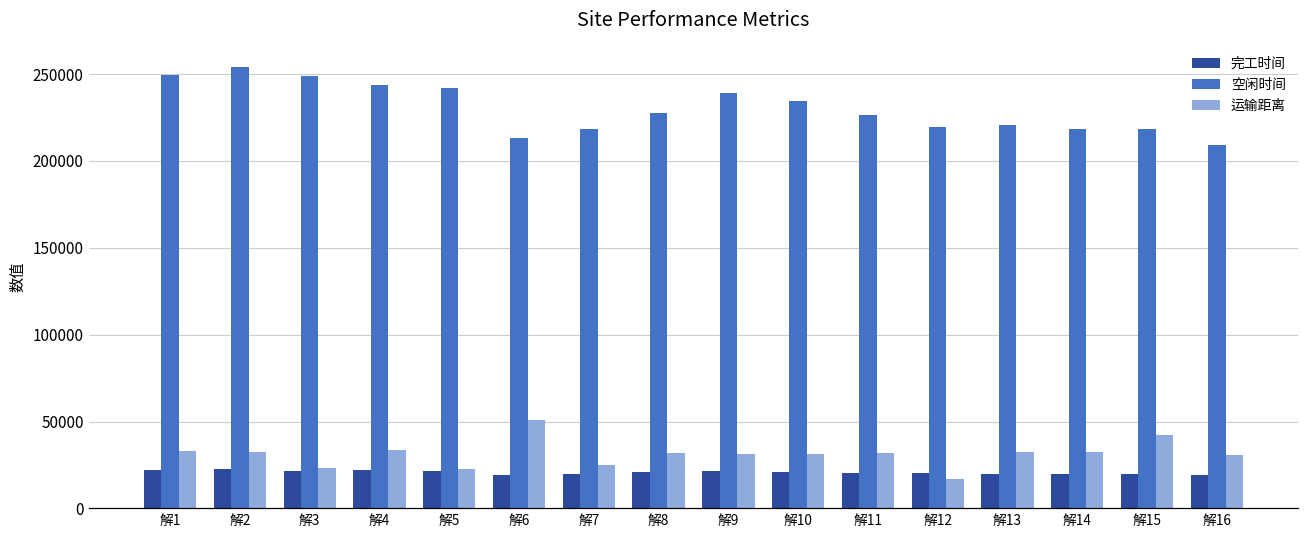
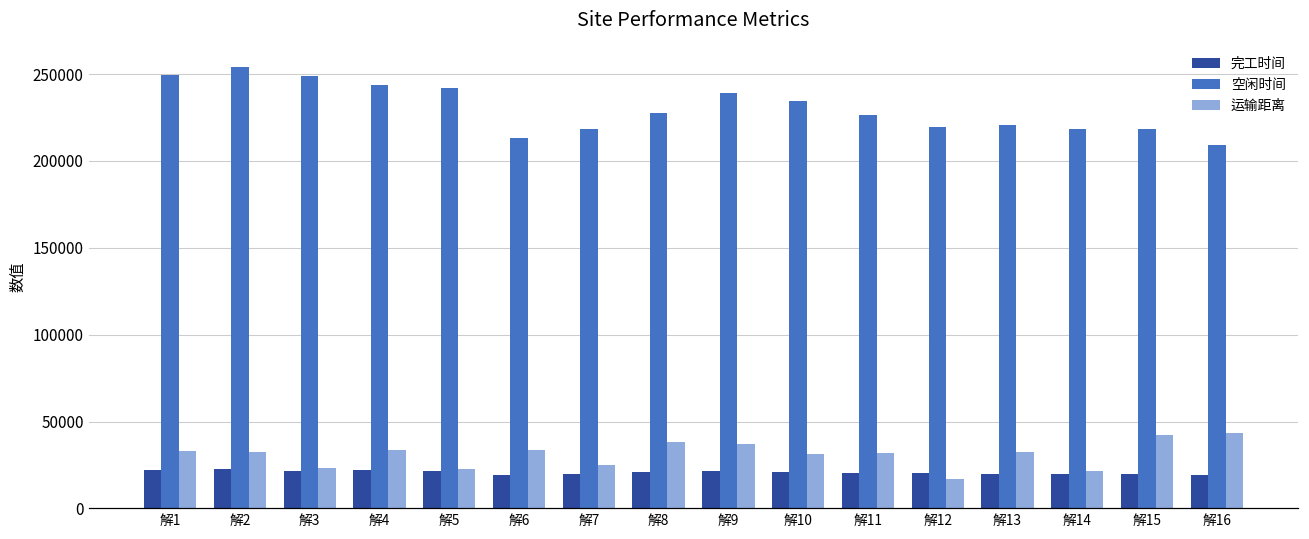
  {
    "运输距离": {
      "解1": 33000,
      "解2": 33000,
      "解3": 24000,
      "解4": 34000,
      "解5": 23000,
-     "解6": 51000,
+     "解6": 34000,
      "解7": 25000,
-     "解8": 32000,
-     "解9": 31000,
+     "解8": 38000,
+     "解9": 37000,
      "解10": 31000,
      "解11": 32000,
      "解12": 17000,
      "解13": 33000,
-     "解14": 33000,
+     "解14": 21000,
      "解15": 42000,
-     "解16": 31000
+     "解16": 43000
    }
  }
